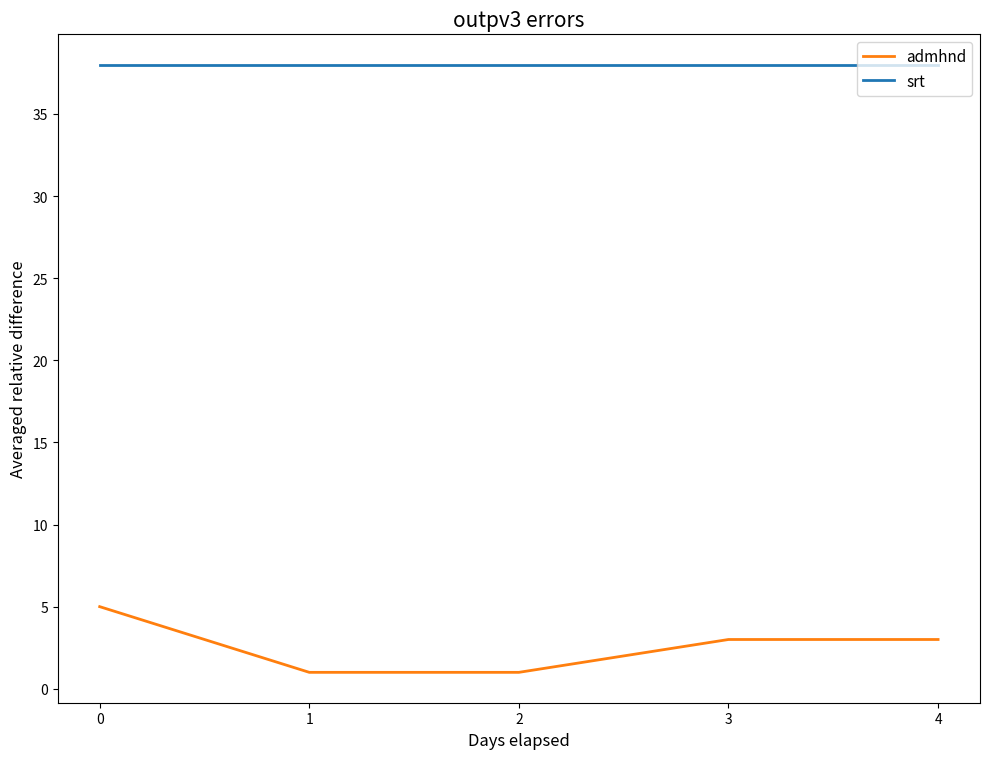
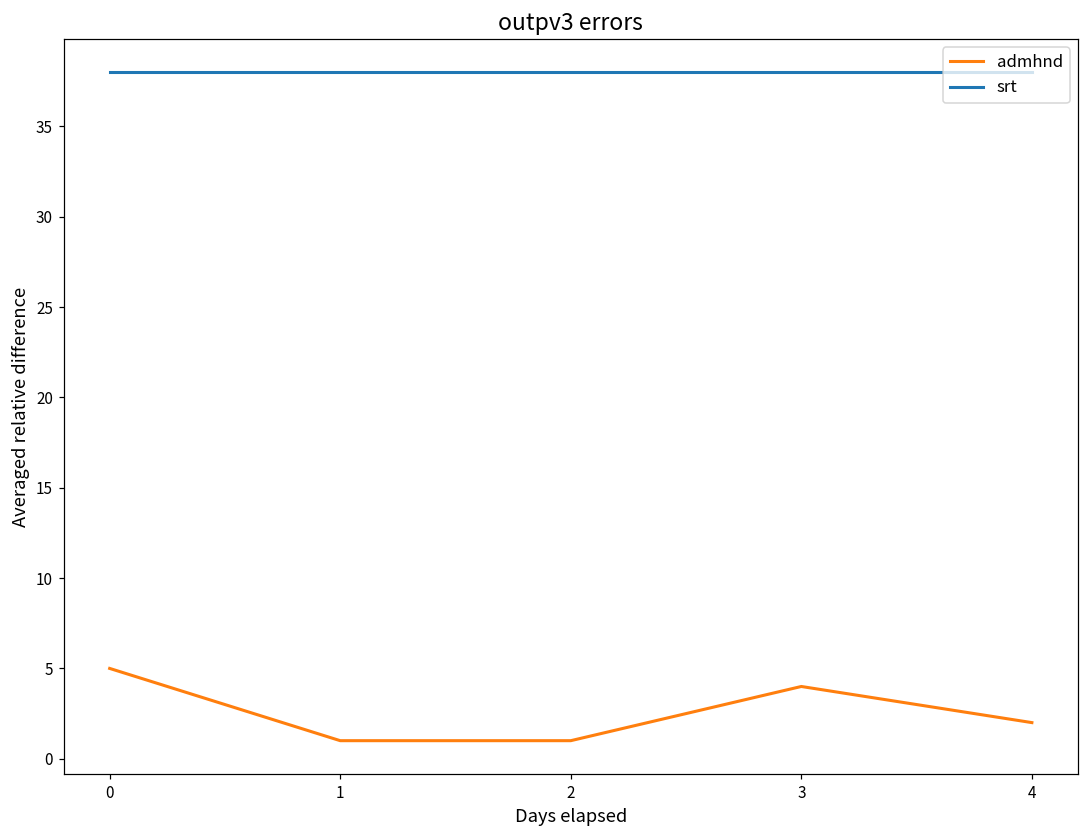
  {
    "admhnd": {
      "0": 5,
      "1": 1,
      "2": 1,
-     "3": 3,
-     "4": 3
+     "3": 4,
+     "4": 2
    },
    "srt": {
      "0": 38,
      "1": 38,
      "2": 38,
      "3": 38
    }
  }
